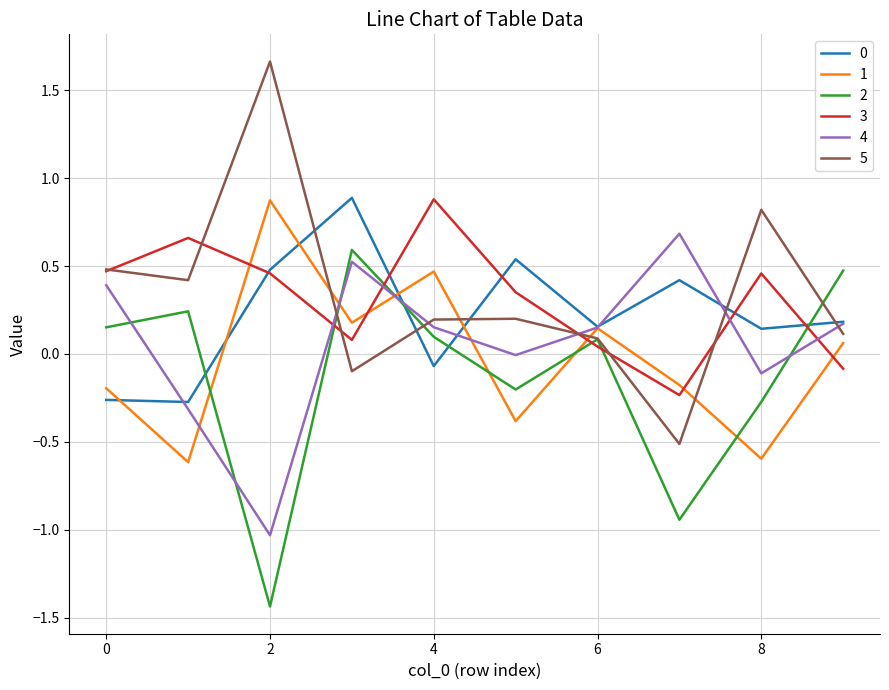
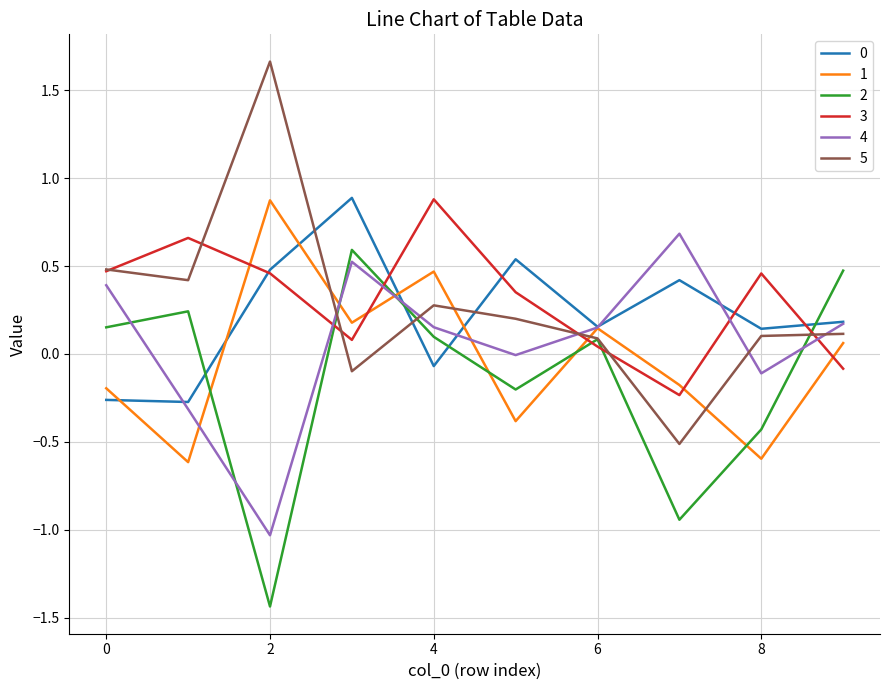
  {
    "0": {
      "0": -0.26,
      "2": 0.48,
      "4": -0.07,
      "8": 0.14
    },
    "1": {
      "0": -0.20,
      "2": 0.87,
      "4": 0.47,
      "8": -0.60
    },
    "2": {
      "0": 0.15,
      "2": -1.44,
      "4": 0.10,
-     "8": -0.27
+     "8": -0.43
    },
    "3": {
      "2": 0.46,
      "4": 0.88,
      "6": 0.04,
      "8": 0.46
    },
    "4": {
      "0": 0.39,
      "2": -1.03,
      "4": 0.15,
      "8": -0.11
    },
    "5": {
      "2": 1.66,
-     "4": 0.20,
-     "8": 0.82
+     "4": 0.28,
+     "8": 0.10
    }
  }
